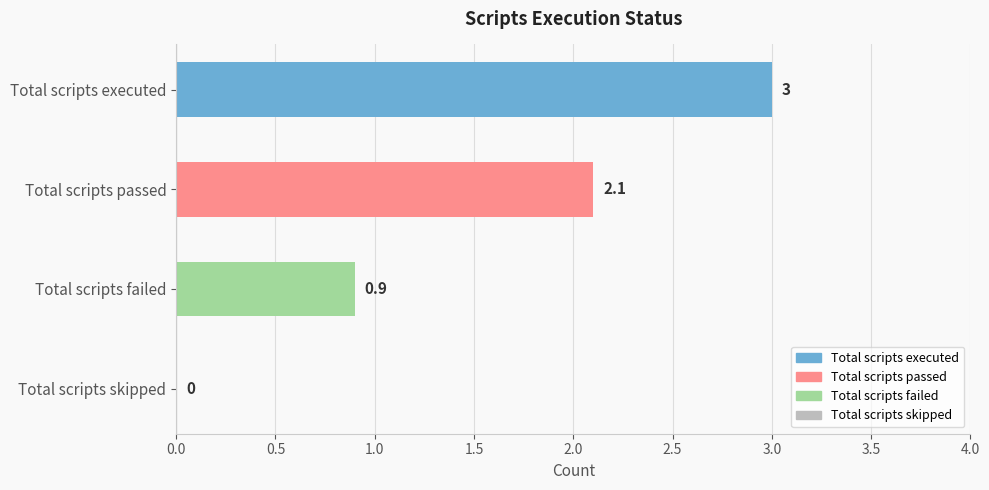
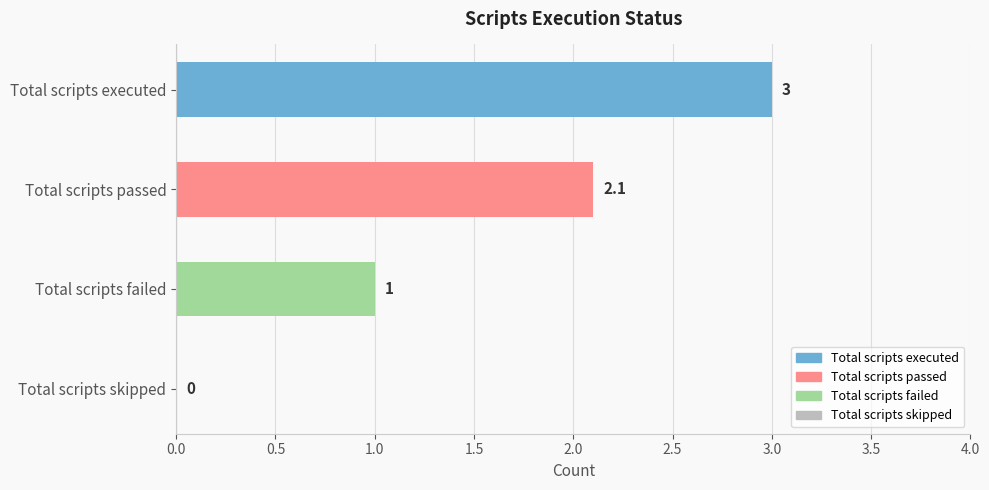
  {
    "Total scripts executed": 3,
    "Total scripts passed": 2.1,
-   "Total scripts failed": 0.9,
+   "Total scripts failed": 1,
    "Total scripts skipped": 0
  }
